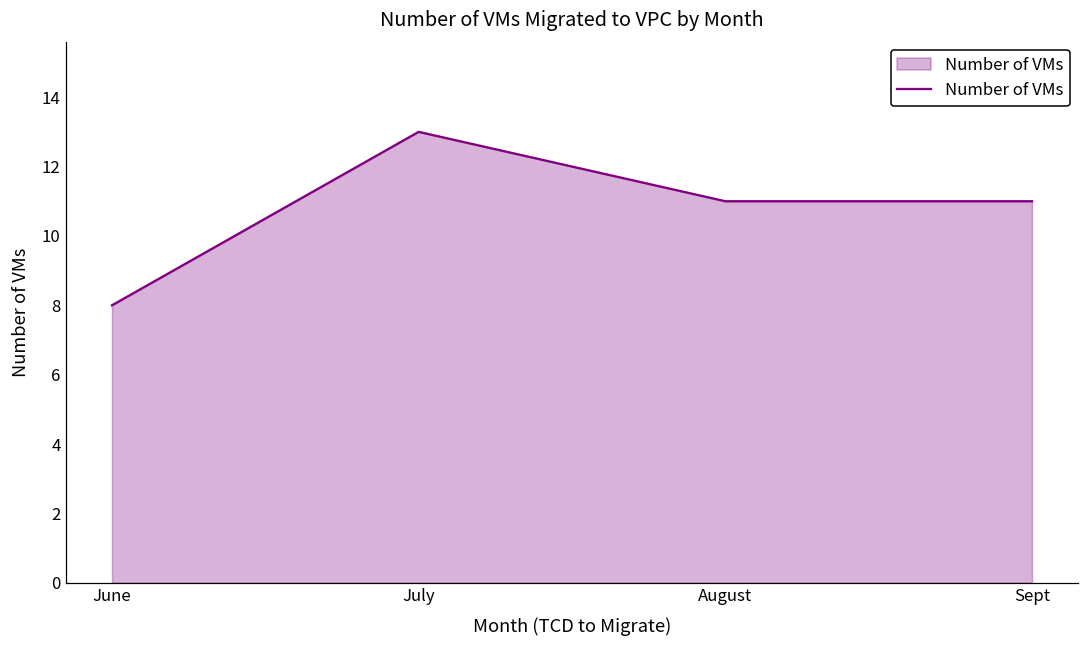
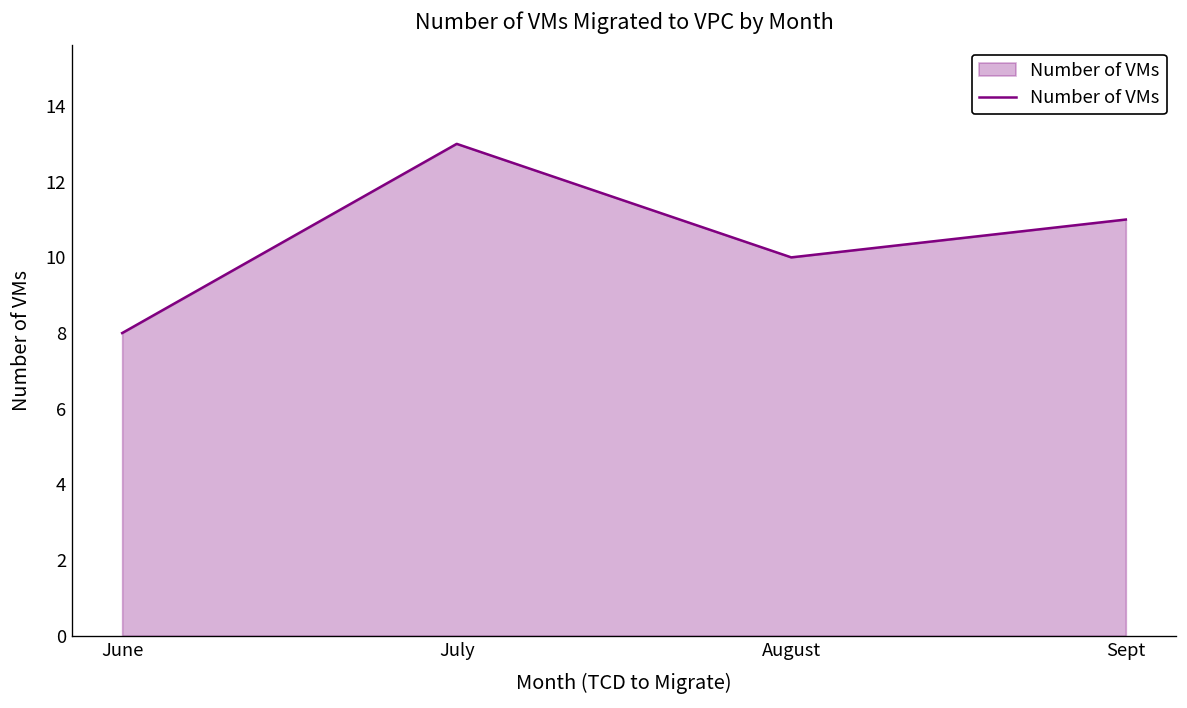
  {
    "June": 8,
    "July": 13,
-   "August": 11,
+   "August": 10,
    "Sept": 11
  }
